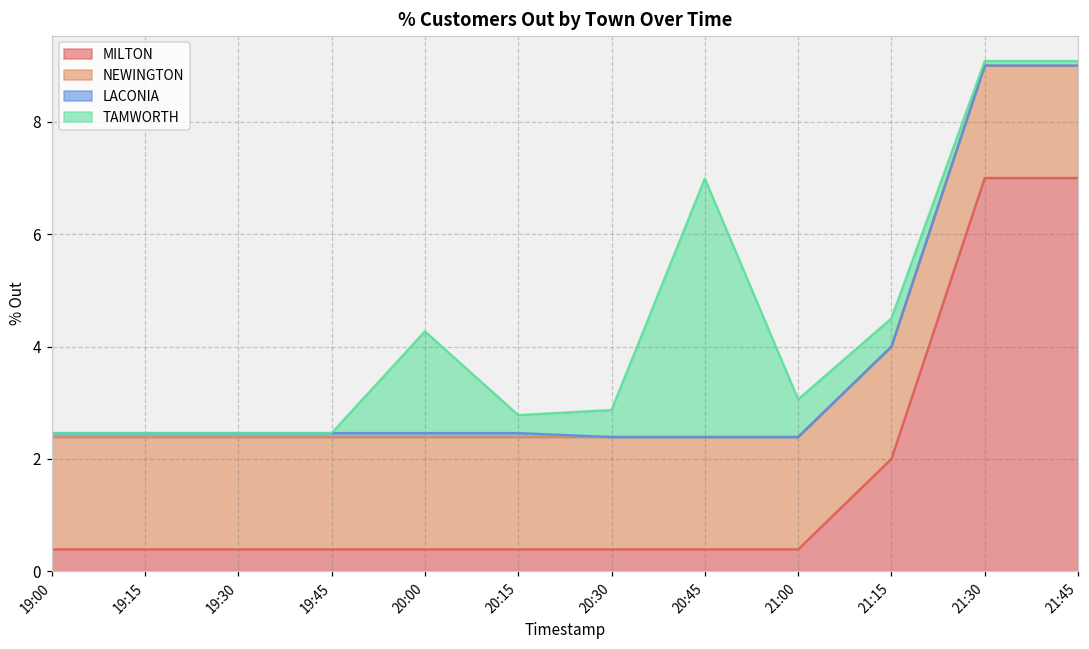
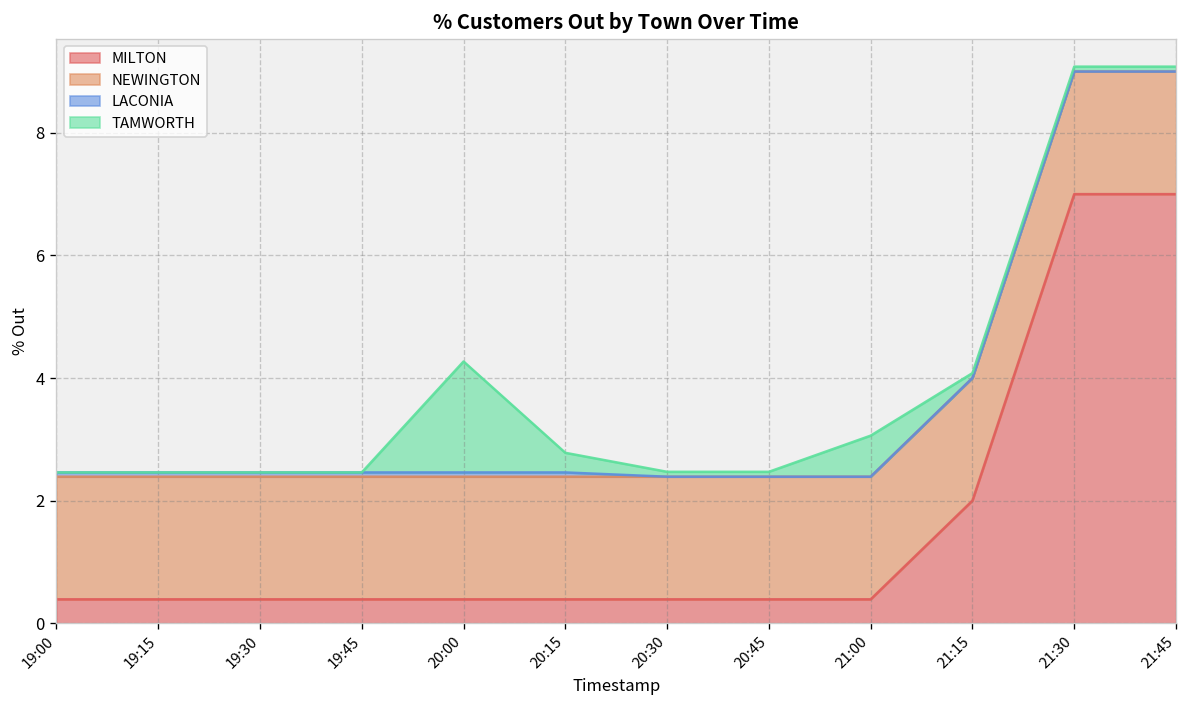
  {
    "LACONIA": {
      "20:00": 0.1,
      "20:15": 0.1
    },
    "TAMWORTH": {
      "20:00": 1.8,
      "20:15": 0.3,
-     "20:30": 0.5,
-     "20:45": 4.6,
+     "20:30": 0.1,
+     "20:45": 0.1,
      "21:00": 0.7,
-     "21:15": 0.5,
+     "21:15": 0.1,
      "21:30": 0.1,
      "21:45": 0.1
    }
  }
